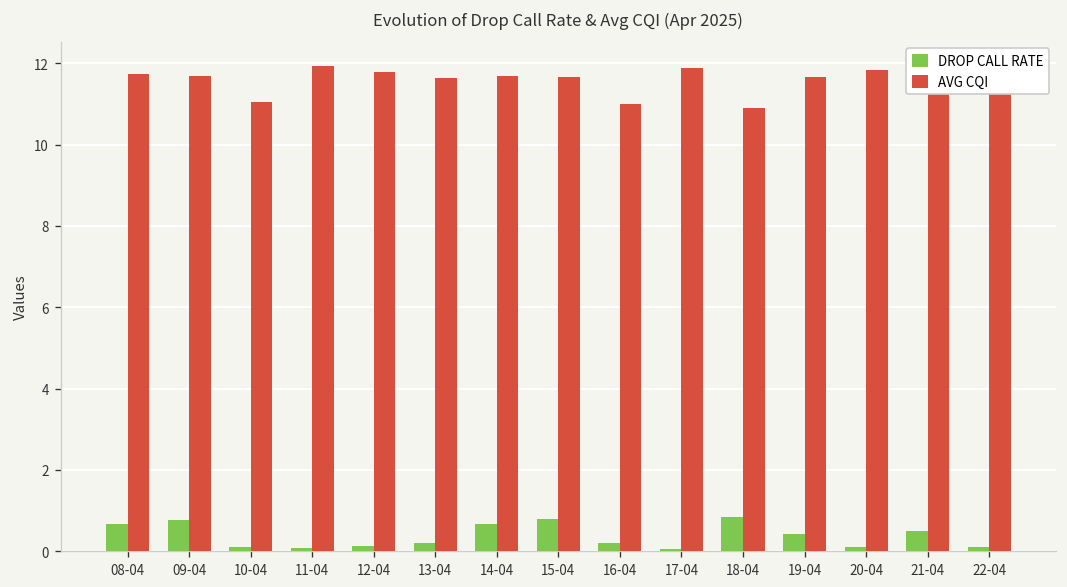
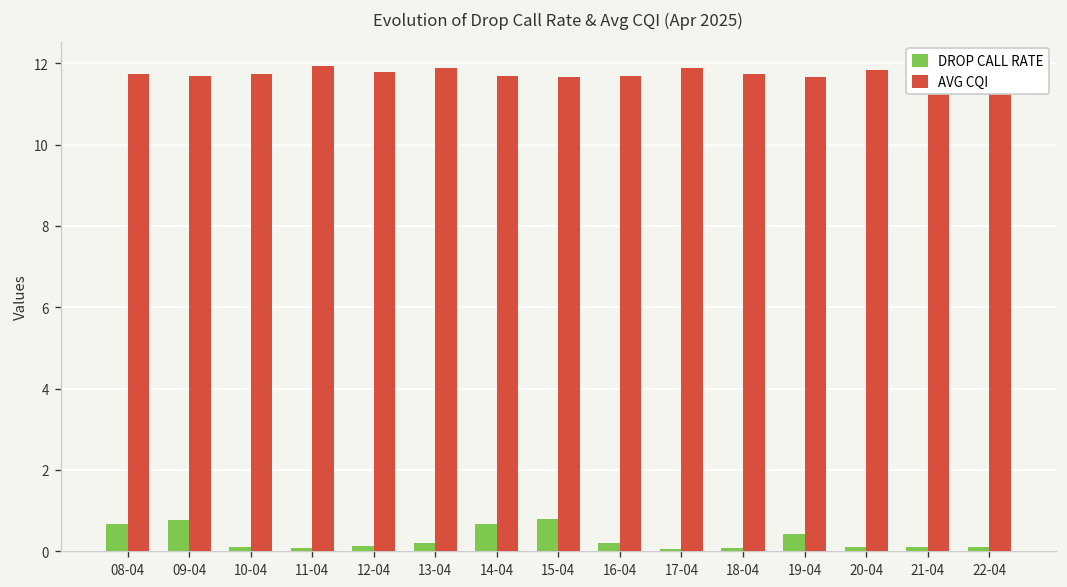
  {
    "DROP CALL RATE": {
      "08-04": 0.7,
      "09-04": 0.8,
      "10-04": 0.1,
      "11-04": 0.1,
      "12-04": 0.1,
      "13-04": 0.2,
      "14-04": 0.7,
      "15-04": 0.8,
      "16-04": 0.2,
-     "18-04": 0.8,
+     "18-04": 0.1,
      "19-04": 0.4,
      "20-04": 0.1,
-     "21-04": 0.5,
+     "21-04": 0.1,
      "22-04": 0.1
    },
    "AVG CQI": {
      "08-04": 11.7,
      "09-04": 11.7,
-     "10-04": 11.0,
+     "10-04": 11.7,
      "11-04": 11.9,
      "12-04": 11.8,
-     "13-04": 11.6,
+     "13-04": 11.9,
      "14-04": 11.7,
      "15-04": 11.7,
-     "16-04": 11.0,
+     "16-04": 11.7,
      "17-04": 11.9,
-     "18-04": 10.9,
+     "18-04": 11.7,
      "19-04": 11.7,
      "20-04": 11.8
    }
  }
